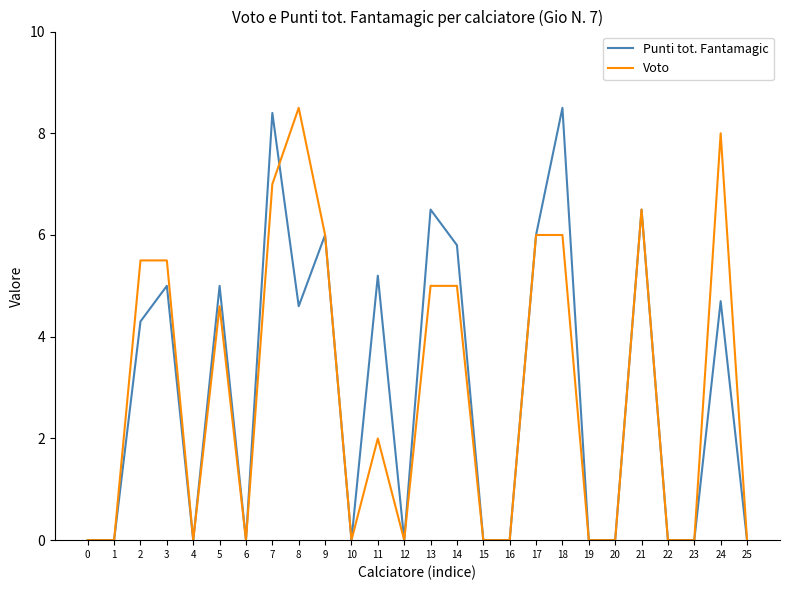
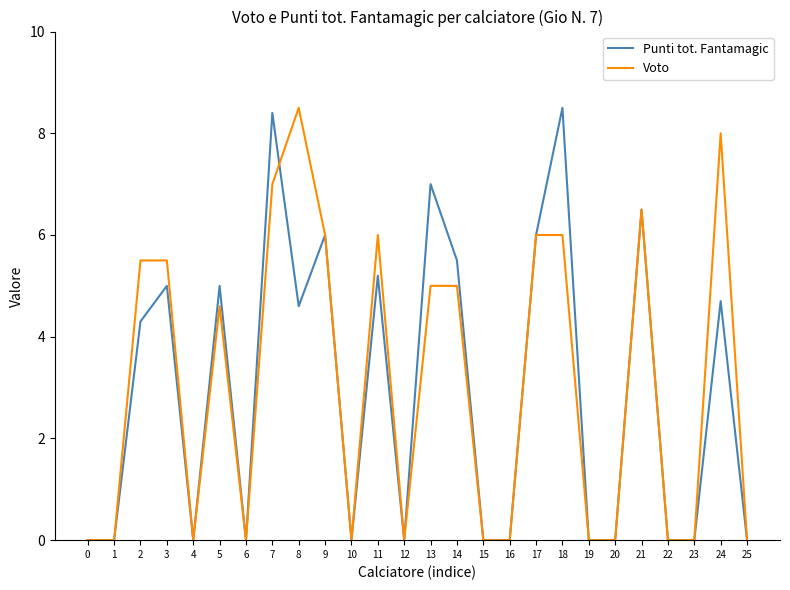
  {
    "Punti tot. Fantamagic": {
      "2": 4.3,
      "3": 5.0,
      "5": 5.0,
      "7": 8.4,
      "8": 4.6,
      "11": 5.2,
-     "13": 6.5,
-     "14": 5.8,
+     "13": 7.0,
+     "14": 5.5,
      "18": 8.5,
      "24": 4.7
    },
    "Voto": {
      "2": 5.5,
      "3": 5.5,
      "5": 4.6,
      "7": 7,
      "8": 8.5,
-     "11": 2,
+     "11": 6,
      "13": 5,
      "14": 5,
      "18": 6,
      "24": 8
    }
  }
